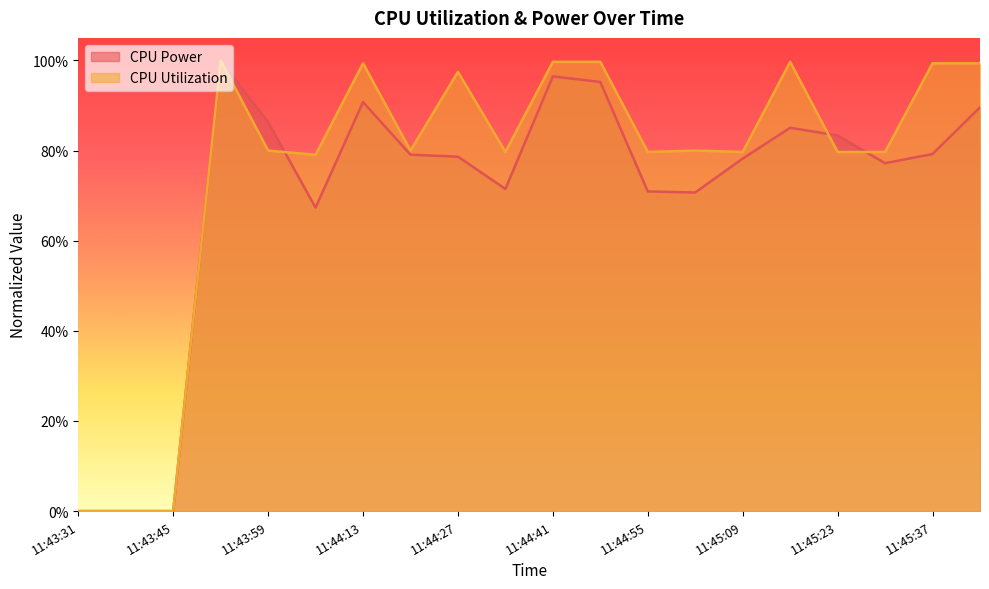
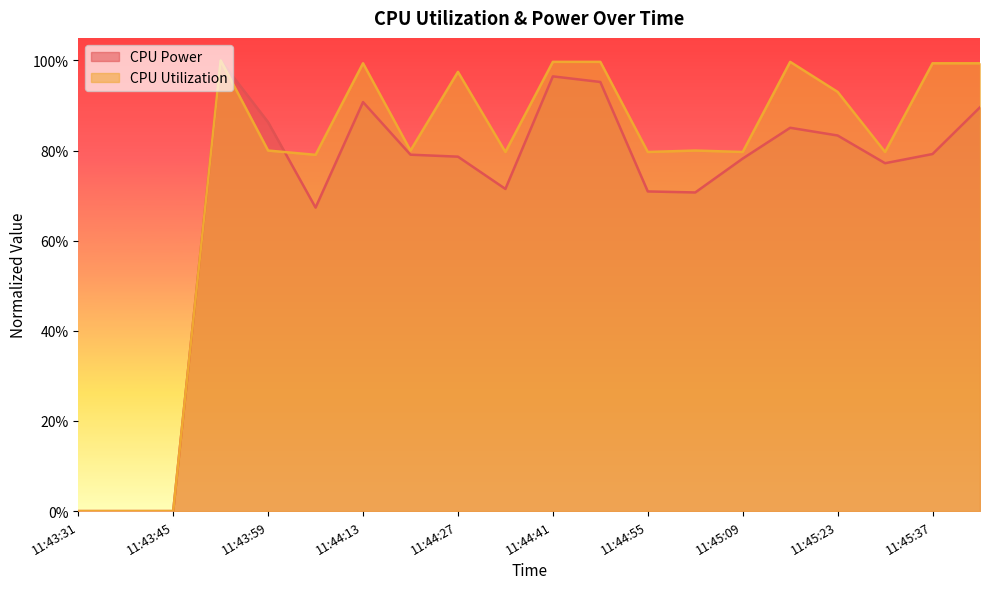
  {
    "CPU Power": {
      "11:43:59": "86%",
      "11:44:13": "91%",
      "11:44:27": "79%",
      "11:44:41": "96%",
      "11:44:55": "71%",
      "11:45:09": "78%",
      "11:45:23": "83%",
      "11:45:37": "79%"
    },
    "CPU Utilization": {
      "11:43:59": "80%",
      "11:44:13": "99%",
      "11:44:27": "97%",
      "11:44:41": "100%",
      "11:44:55": "80%",
      "11:45:09": "80%",
-     "11:45:23": "80%",
+     "11:45:23": "93%",
      "11:45:37": "99%"
    }
  }
